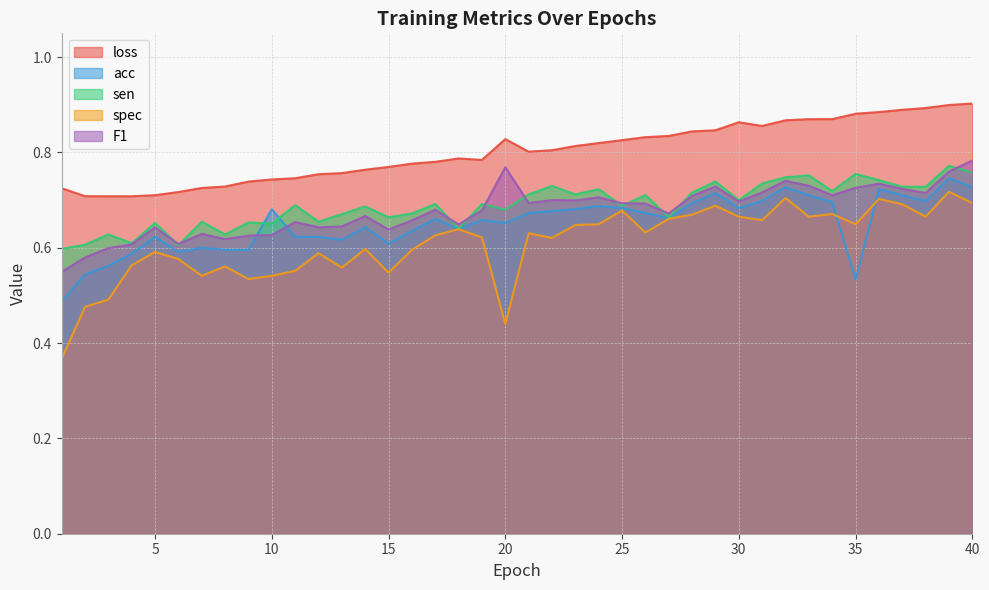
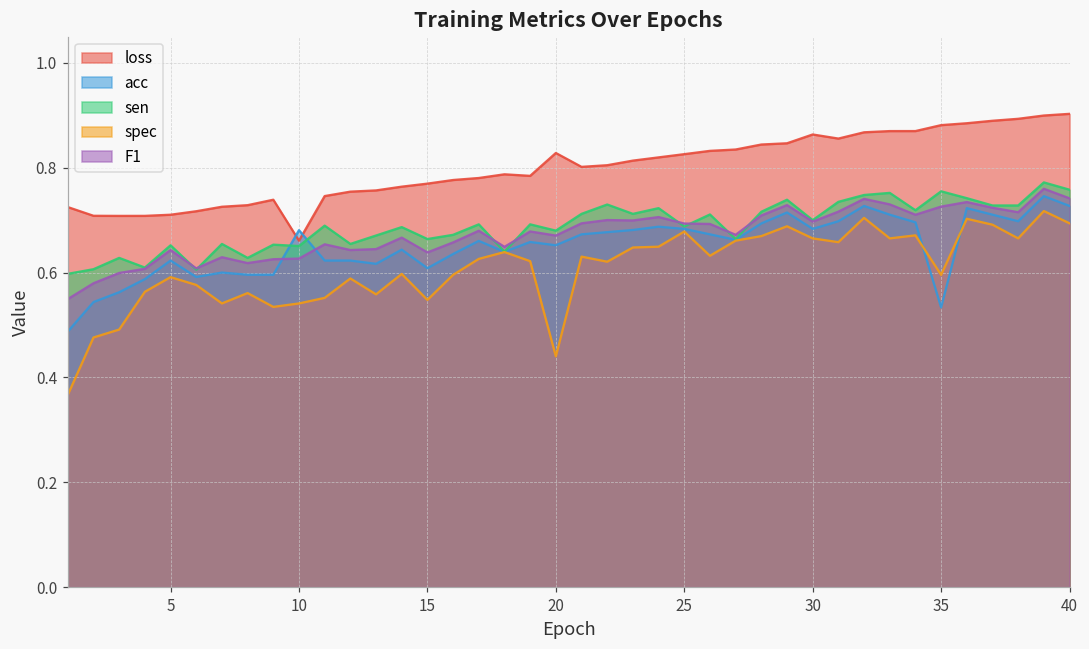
  {
    "loss": {
      "5": 0.71,
-     "10": 0.74,
+     "10": 0.66,
      "15": 0.77,
      "20": 0.83,
      "25": 0.83,
      "30": 0.86,
      "35": 0.88,
      "40": 0.90
    },
    "acc": {
      "5": 0.62,
      "10": 0.68,
      "15": 0.61,
      "20": 0.65,
      "30": 0.68,
      "35": 0.53,
      "40": 0.73
    },
    "sen": {
      "5": 0.65,
      "10": 0.65,
      "15": 0.66,
      "20": 0.68,
      "35": 0.76,
      "40": 0.76
    },
    "spec": {
      "5": 0.59,
      "10": 0.54,
      "15": 0.55,
      "20": 0.44,
      "30": 0.67,
-     "35": 0.65,
+     "35": 0.60,
      "40": 0.69
    },
    "F1": {
      "5": 0.64,
      "10": 0.63,
      "15": 0.64,
-     "20": 0.77,
+     "20": 0.67,
      "25": 0.69,
      "35": 0.73,
-     "40": 0.78
+     "40": 0.74
    }
  }
